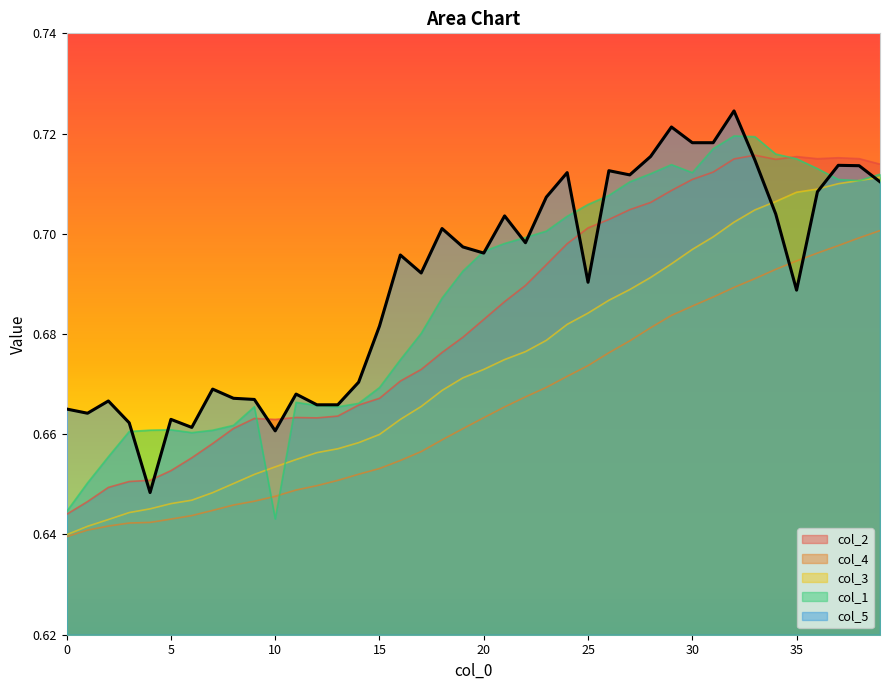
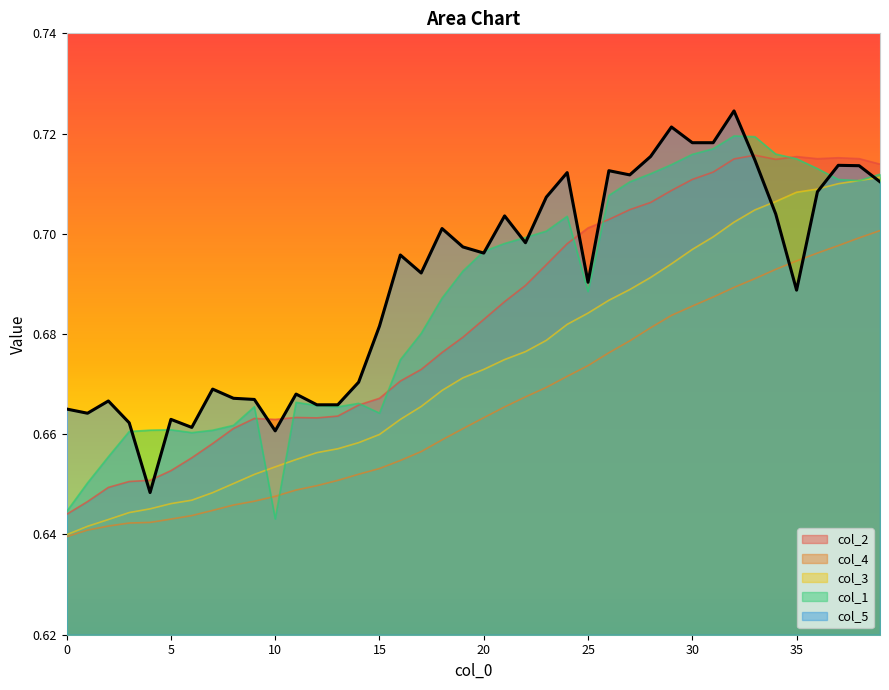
  {
    "col_1": {
      "0": 0.645,
      "5": 0.661,
      "10": 0.643,
-     "15": 0.669,
-     "25": 0.706,
-     "30": 0.712
+     "15": 0.664,
+     "25": 0.688,
+     "30": 0.716
    },
    "col_5": {
      "0": 0.665,
      "5": 0.663,
      "10": 0.661,
      "15": 0.682,
      "25": 0.690,
      "30": 0.718,
      "35": 0.689
    }
  }
